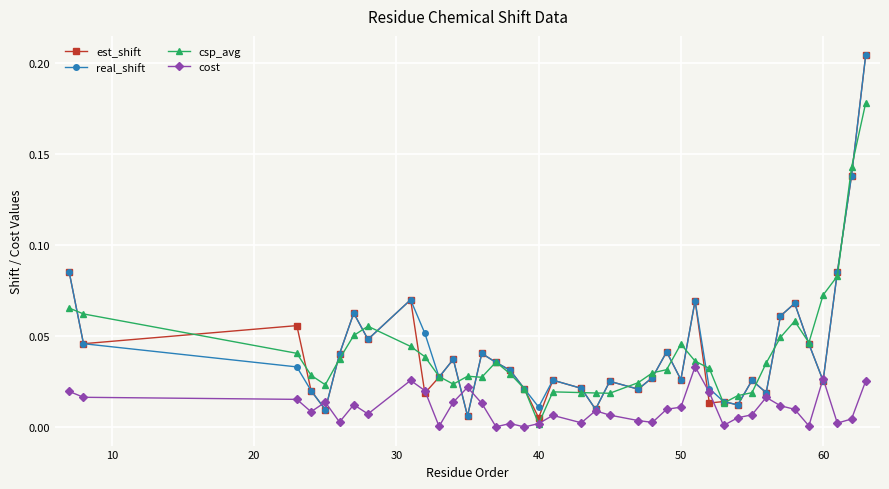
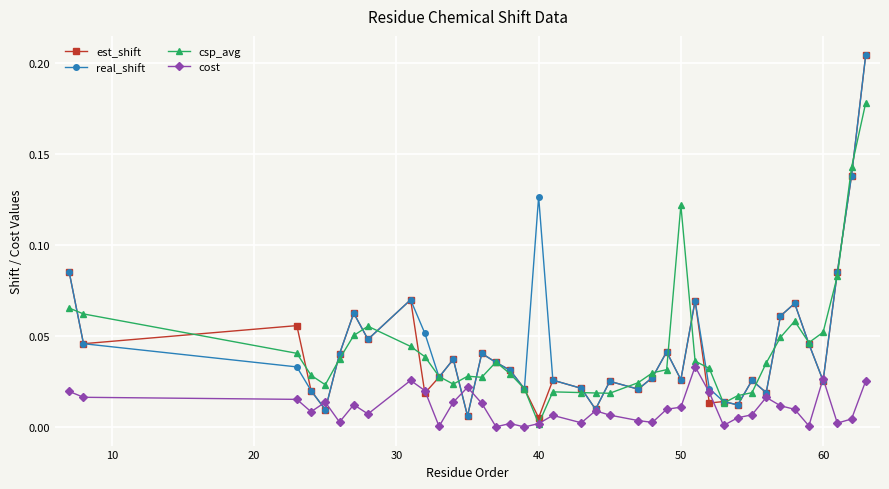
  {
    "est_shift": {
      "40": 0.005
    },
    "real_shift": {
-     "40": 0.011
+     "40": 0.127
    },
    "csp_avg": {
-     "50": 0.046,
-     "60": 0.072
+     "50": 0.122,
+     "60": 0.052
    },
    "cost": {
      "50": 0.011
    }
  }
